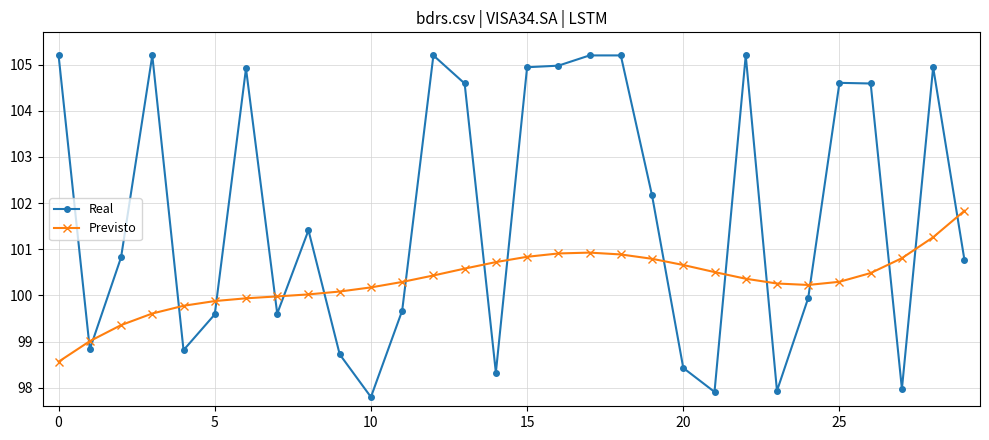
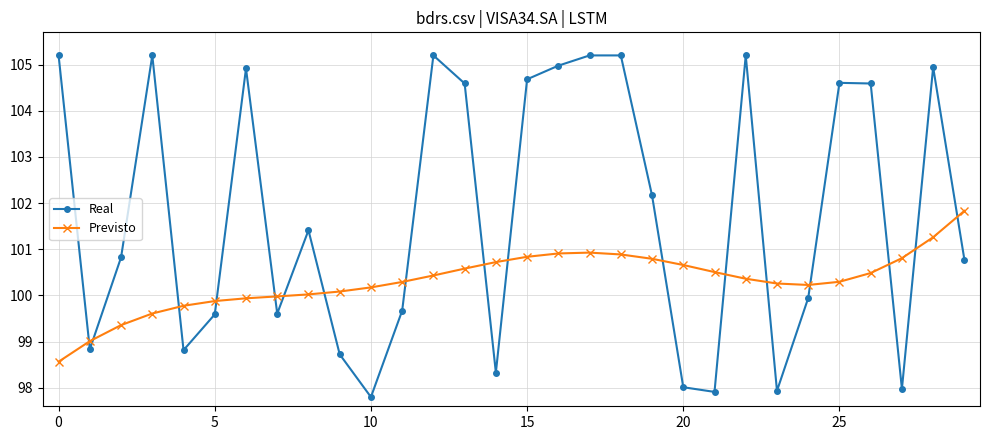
  {
    "Real": {
      "0": 105.2,
      "5": 99.6,
      "10": 97.8,
-     "15": 104.9,
-     "20": 98.4,
+     "15": 104.7,
+     "20": 98.0,
      "25": 104.6
    },
    "Previsto": {
      "0": 98.6,
      "5": 99.9,
      "10": 100.2,
      "15": 100.8,
      "20": 100.7,
      "25": 100.3
    }
  }
